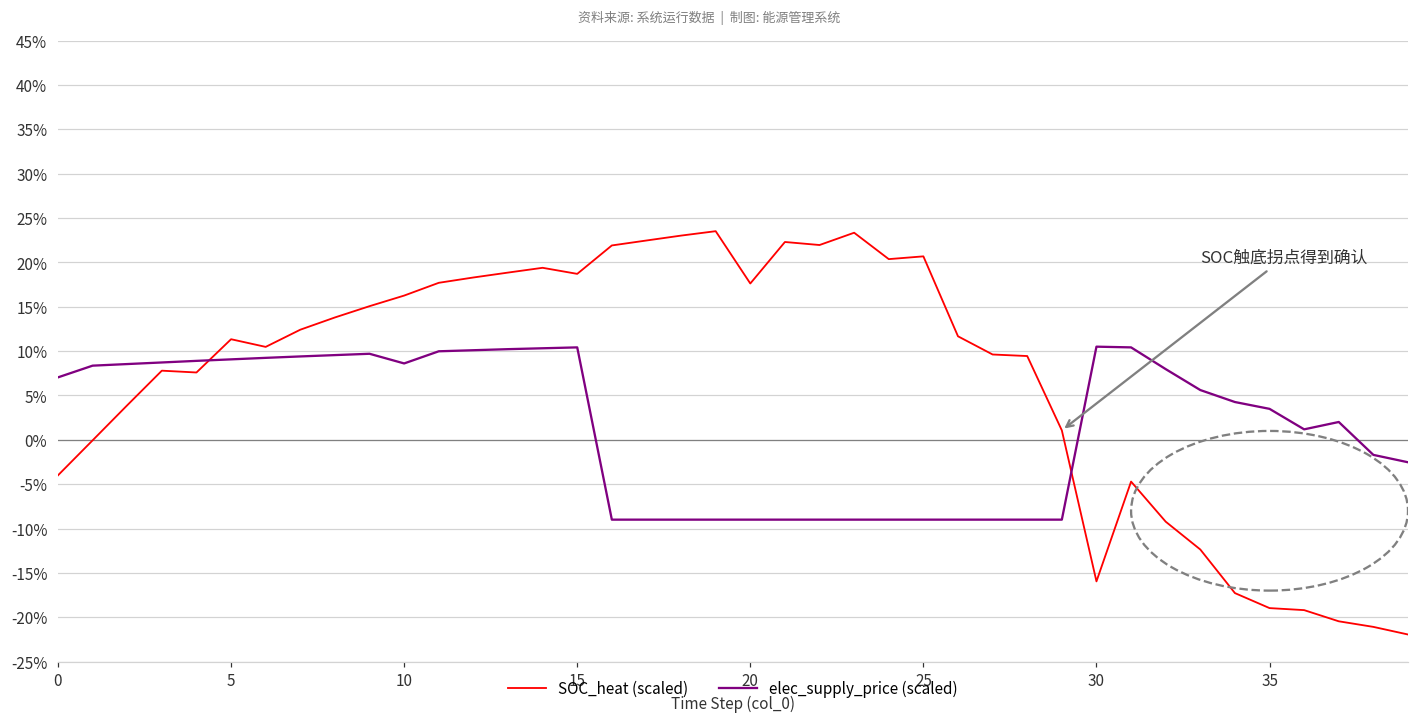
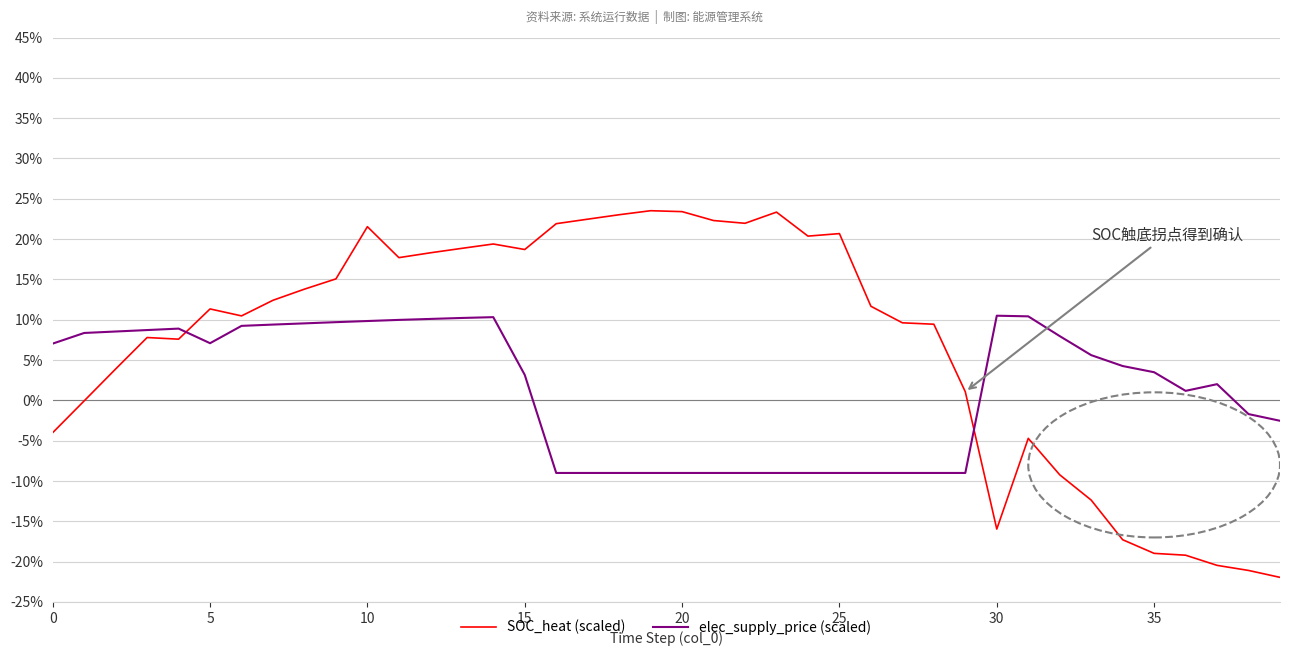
  {
    "SOC_heat (scaled)": {
      "0": "-4%",
      "5": "11%",
-     "10": "16%",
+     "10": "22%",
      "15": "19%",
-     "20": "18%",
+     "20": "23%",
      "25": "21%",
      "30": "-16%",
      "35": "-19%"
    },
    "elec_supply_price (scaled)": {
      "0": "7%",
-     "5": "9%",
-     "10": "9%",
-     "15": "10%",
+     "5": "7%",
+     "10": "10%",
+     "15": "3%",
      "20": "-9%",
      "25": "-9%",
      "30": "10%",
      "35": "3%"
    }
  }
